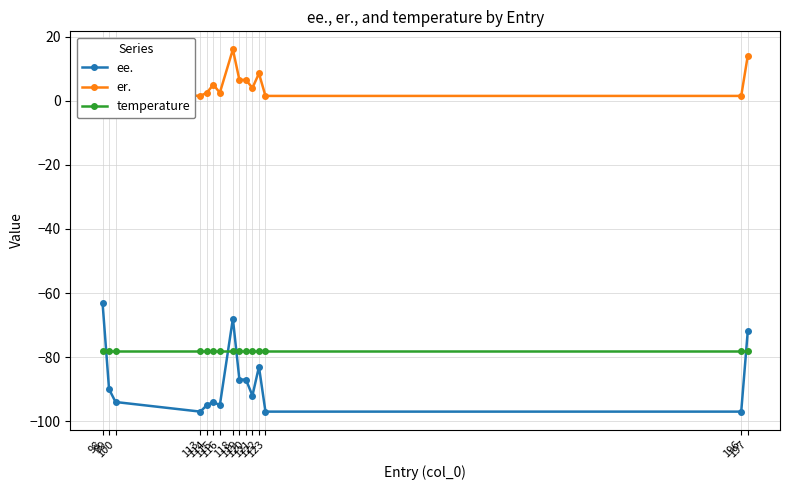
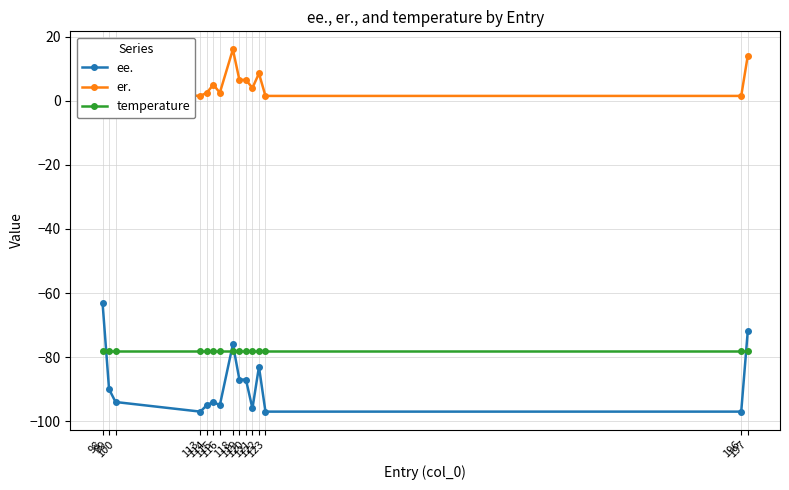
  {
    "ee.": {
      "98": -63,
      "99": -90,
      "100": -94,
      "113": -97,
      "114": -95,
      "115": -94,
      "116": -95,
-     "118": -68,
+     "118": -76,
      "119": -87,
      "120": -87,
-     "121": -92,
+     "121": -96,
      "122": -83,
      "123": -97,
      "196": -97,
      "197": -72
    },
    "er.": {
      "113": 2,
      "114": 3,
      "115": 5,
      "116": 3,
      "118": 16,
      "119": 7,
      "120": 7,
      "121": 4,
      "122": 9,
      "123": 2,
      "196": 2,
      "197": 14
    },
    "temperature": {
      "98": -78,
      "99": -78,
      "100": -78,
      "113": -78,
      "114": -78,
      "115": -78,
      "116": -78,
      "118": -78,
      "119": -78,
      "120": -78,
      "121": -78,
      "122": -78,
      "123": -78,
      "196": -78,
      "197": -78
    }
  }
